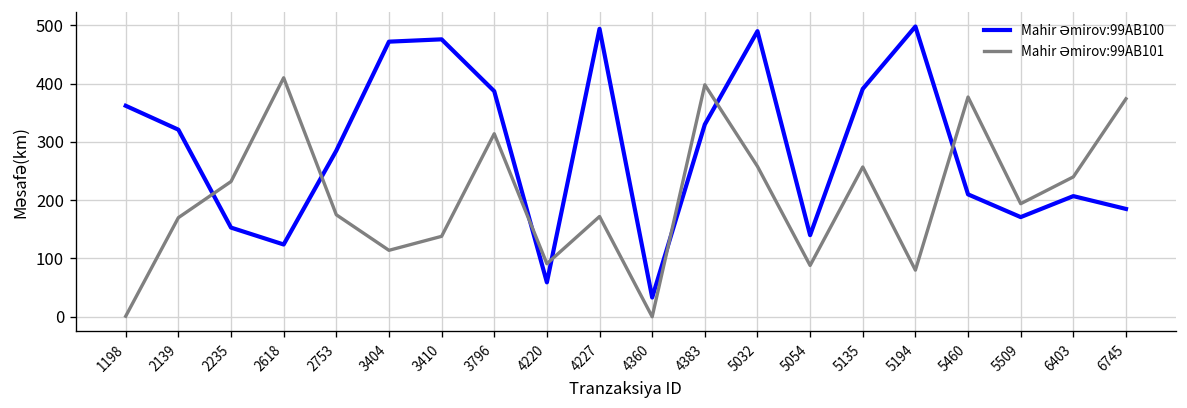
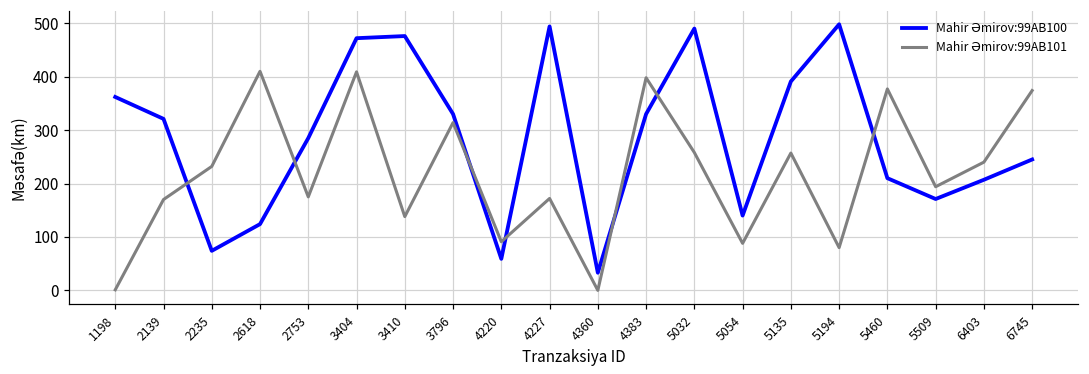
  {
    "Mahir Əmirov:99AB100": {
      "1198": 360,
      "2139": 320,
-     "2235": 150,
+     "2235": 70,
      "2618": 120,
      "2753": 290,
      "3404": 470,
      "3410": 480,
-     "3796": 390,
+     "3796": 330,
      "4220": 60,
      "4227": 490,
      "4360": 30,
      "4383": 330,
      "5032": 490,
      "5054": 140,
      "5135": 390,
      "5194": 500,
      "5460": 210,
      "5509": 170,
      "6403": 210,
-     "6745": 190
+     "6745": 250
    },
    "Mahir Əmirov:99AB101": {
      "1198": 0,
      "2139": 170,
      "2235": 230,
      "2618": 410,
      "2753": 180,
-     "3404": 110,
+     "3404": 410,
      "3410": 140,
      "3796": 310,
      "4220": 90,
      "4227": 170,
      "4360": 0,
      "4383": 400,
      "5032": 260,
      "5054": 90,
      "5135": 260,
      "5194": 80,
      "5460": 380,
      "5509": 190,
      "6403": 240,
      "6745": 370
    }
  }
